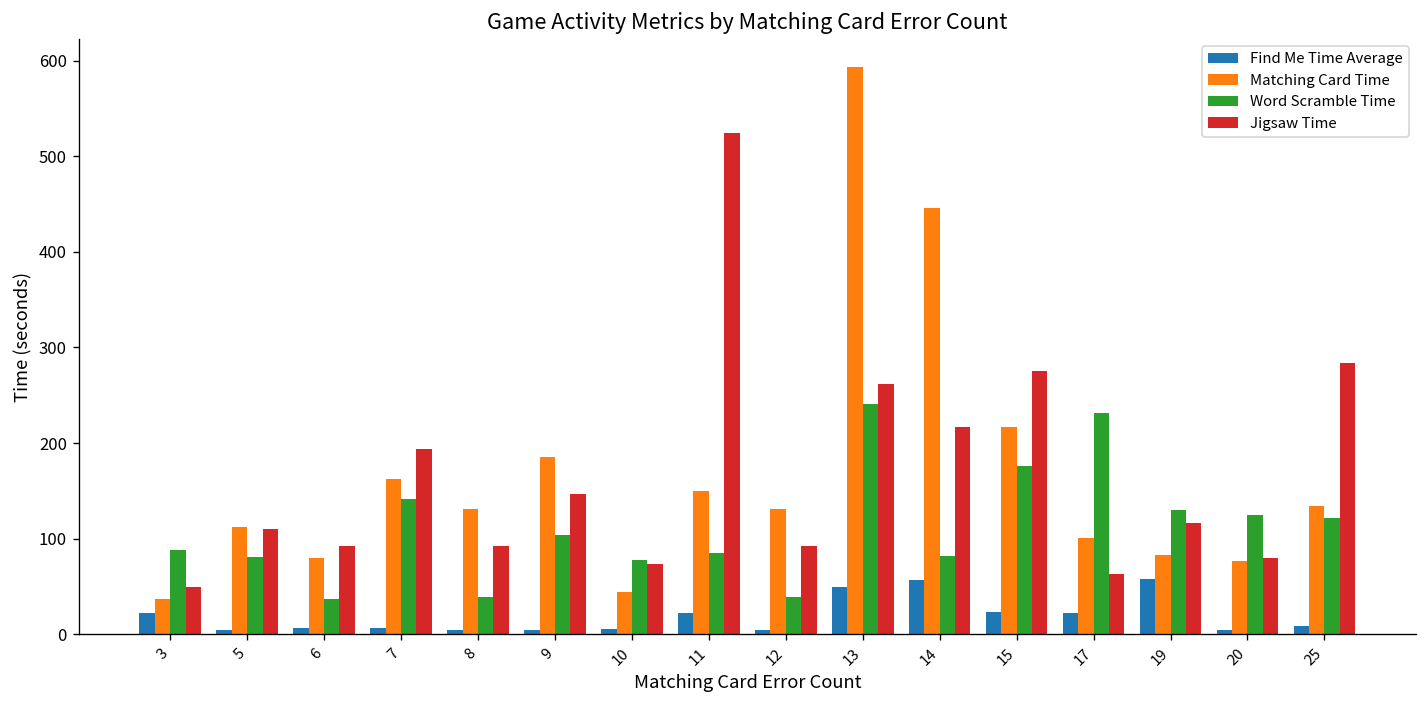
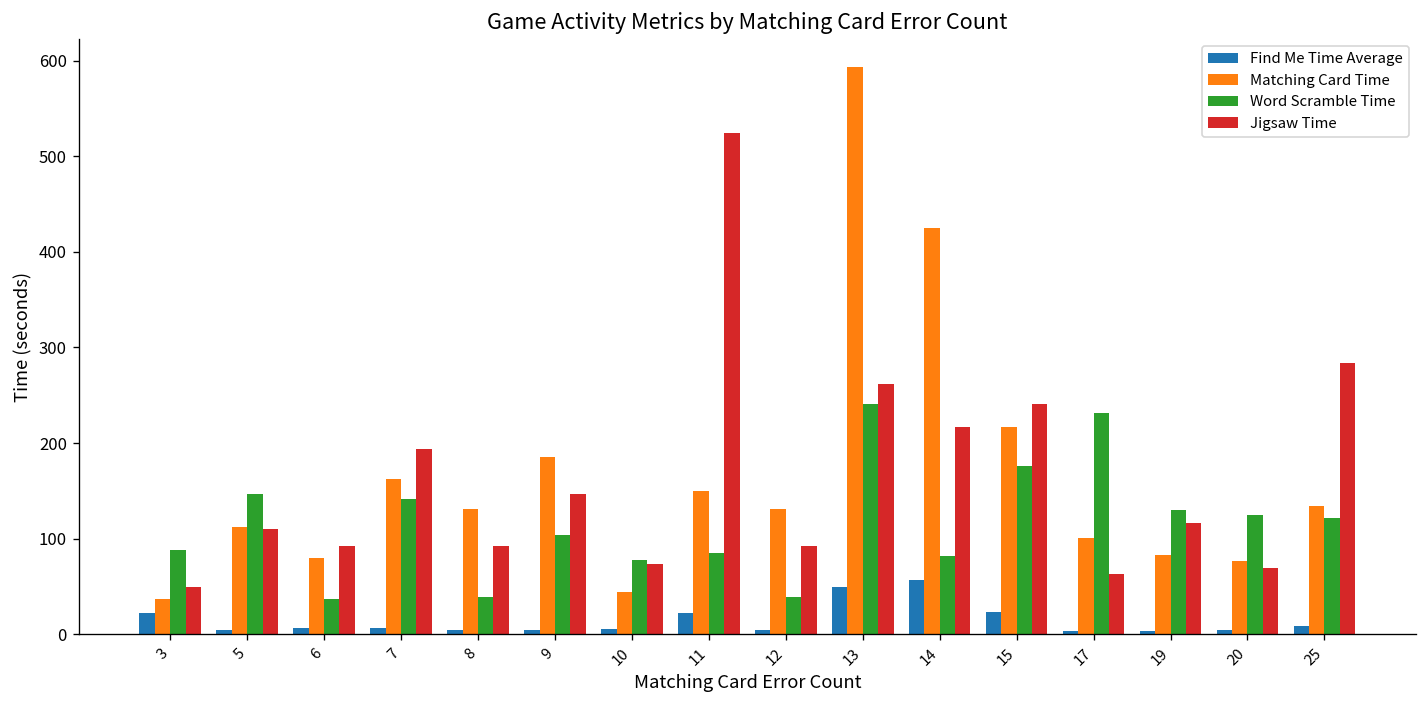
  {
    "Find Me Time Average": {
      "3": 20,
      "5": 0,
      "6": 10,
      "7": 10,
      "8": 0,
      "9": 0,
      "10": 10,
      "11": 20,
      "12": 0,
      "13": 50,
      "14": 60,
      "15": 20,
-     "17": 20,
-     "19": 60,
+     "17": 0,
+     "19": 0,
      "20": 0,
      "25": 10
    },
    "Matching Card Time": {
      "3": 40,
      "5": 110,
      "6": 80,
      "7": 160,
      "8": 130,
      "9": 190,
      "10": 40,
      "11": 150,
      "12": 130,
      "13": 590,
-     "14": 450,
+     "14": 430,
      "15": 220,
      "17": 100,
      "19": 80,
      "20": 80,
      "25": 130
    },
    "Word Scramble Time": {
      "3": 90,
-     "5": 80,
+     "5": 150,
      "6": 40,
      "7": 140,
      "8": 40,
      "9": 100,
      "10": 80,
      "11": 90,
      "12": 40,
      "13": 240,
      "14": 80,
      "15": 180,
      "17": 230,
      "19": 130,
      "20": 120,
      "25": 120
    },
    "Jigsaw Time": {
      "3": 50,
      "5": 110,
      "6": 90,
      "7": 190,
      "8": 90,
      "9": 150,
      "10": 70,
      "11": 520,
      "12": 90,
      "13": 260,
      "14": 220,
-     "15": 280,
+     "15": 240,
      "17": 60,
      "19": 120,
-     "20": 80,
+     "20": 70,
      "25": 280
    }
  }
